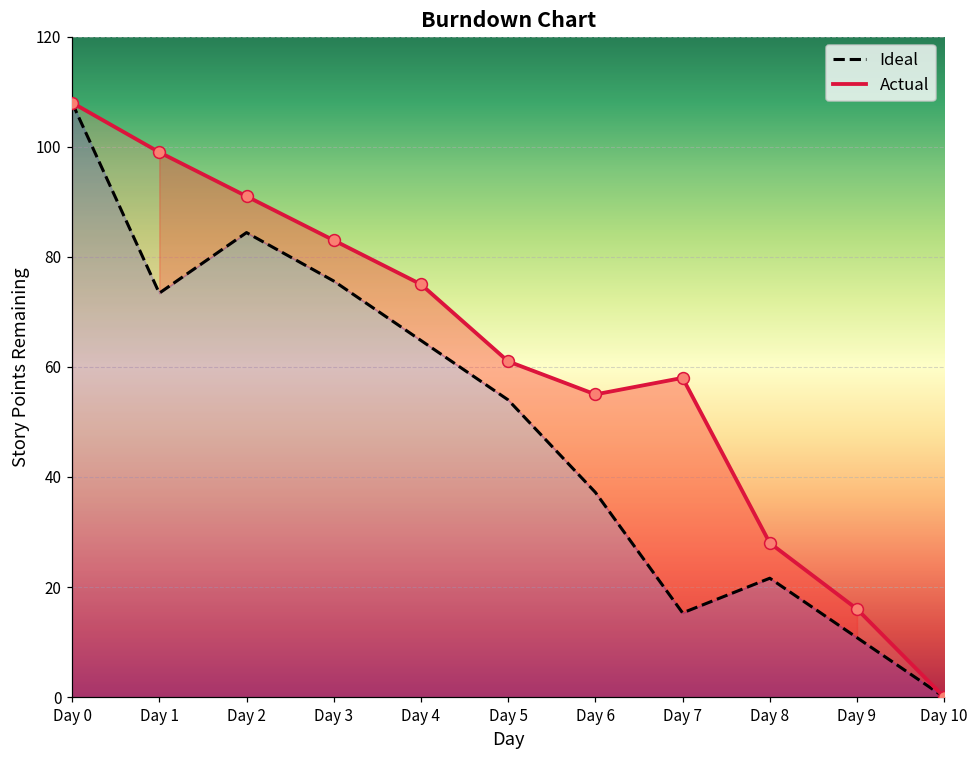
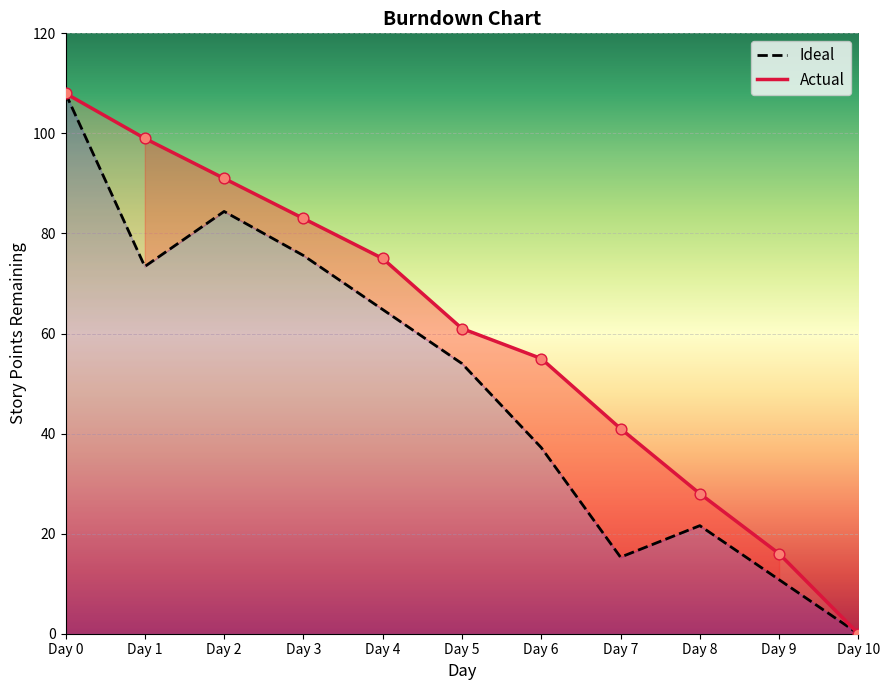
  {
    "Ideal": {
      "Day 1": 73,
      "Day 2": 84,
      "Day 3": 76,
      "Day 4": 65,
      "Day 5": 54,
      "Day 6": 37,
      "Day 7": 15,
      "Day 8": 22,
      "Day 9": 11
    },
    "Actual": {
-     "Day 7": 58
+     "Day 7": 41
    }
  }
